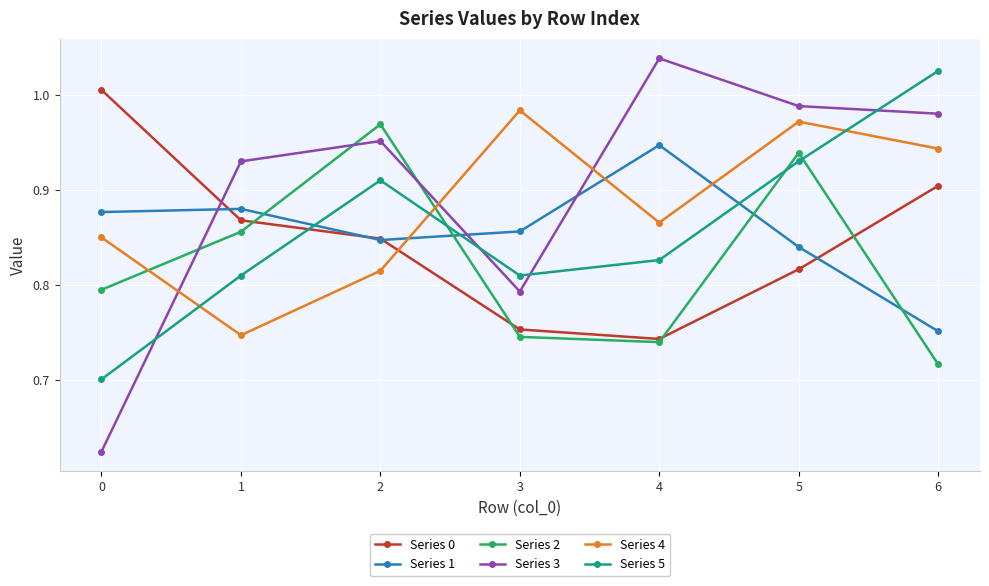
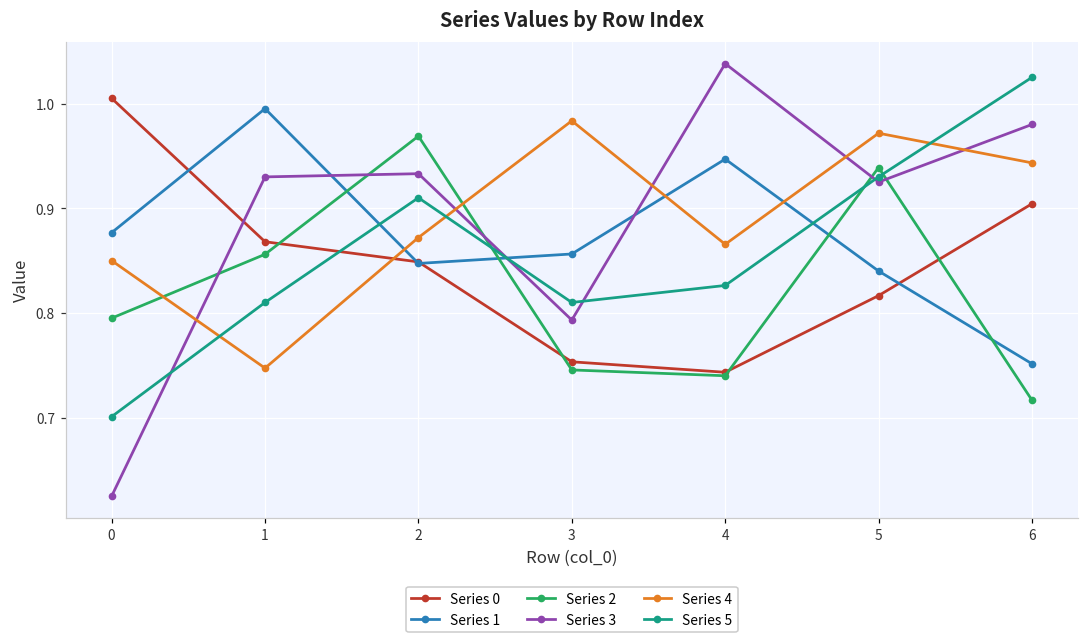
  {
    "Series 0": {
      "0": 1.01,
      "1": 0.87,
      "3": 0.75,
      "4": 0.74,
      "5": 0.82,
      "6": 0.90
    },
    "Series 1": {
      "0": 0.88,
-     "1": 0.88,
+     "1": 1.00,
      "3": 0.86,
      "4": 0.95,
      "5": 0.84,
      "6": 0.75
    },
    "Series 3": {
      "0": 0.63,
      "1": 0.93,
-     "2": 0.95,
+     "2": 0.93,
      "3": 0.79,
      "4": 1.04,
-     "5": 0.99,
+     "5": 0.93,
      "6": 0.98
    },
    "Series 4": {
      "0": 0.85,
      "1": 0.75,
-     "2": 0.81,
+     "2": 0.87,
      "3": 0.98,
      "4": 0.87,
      "5": 0.97,
      "6": 0.94
    }
  }
